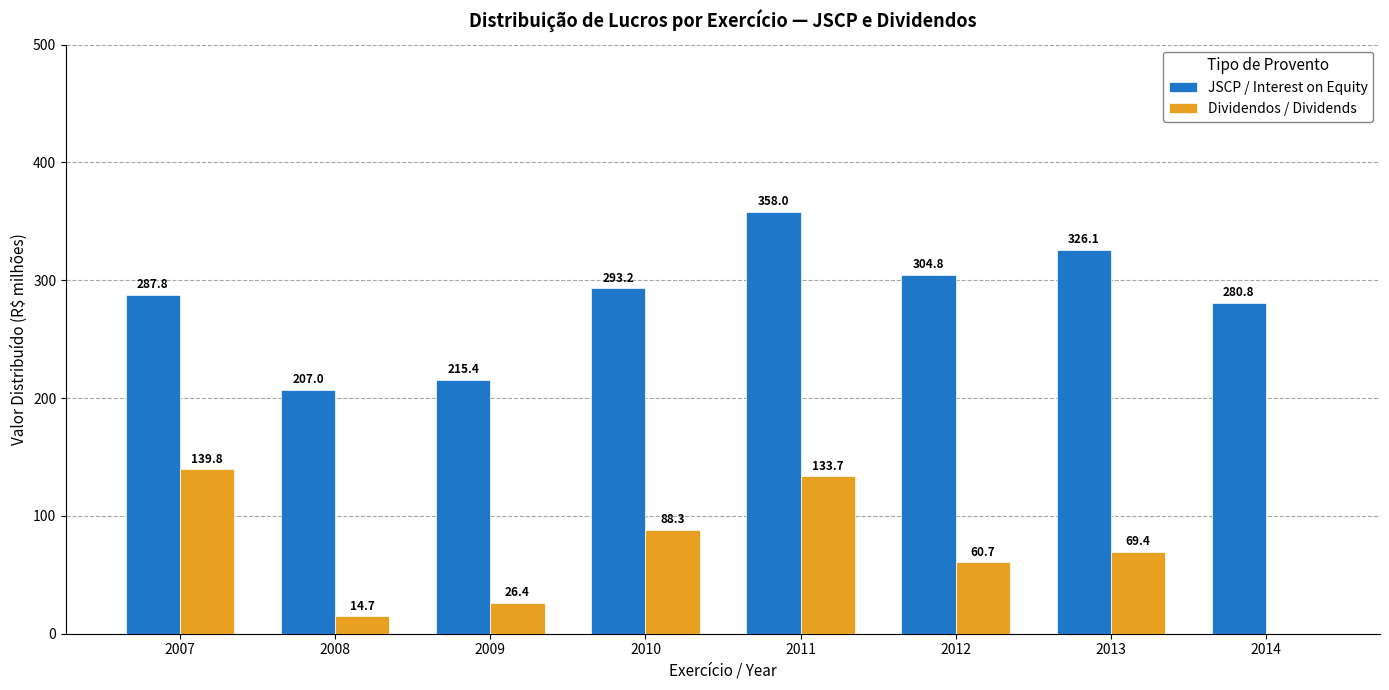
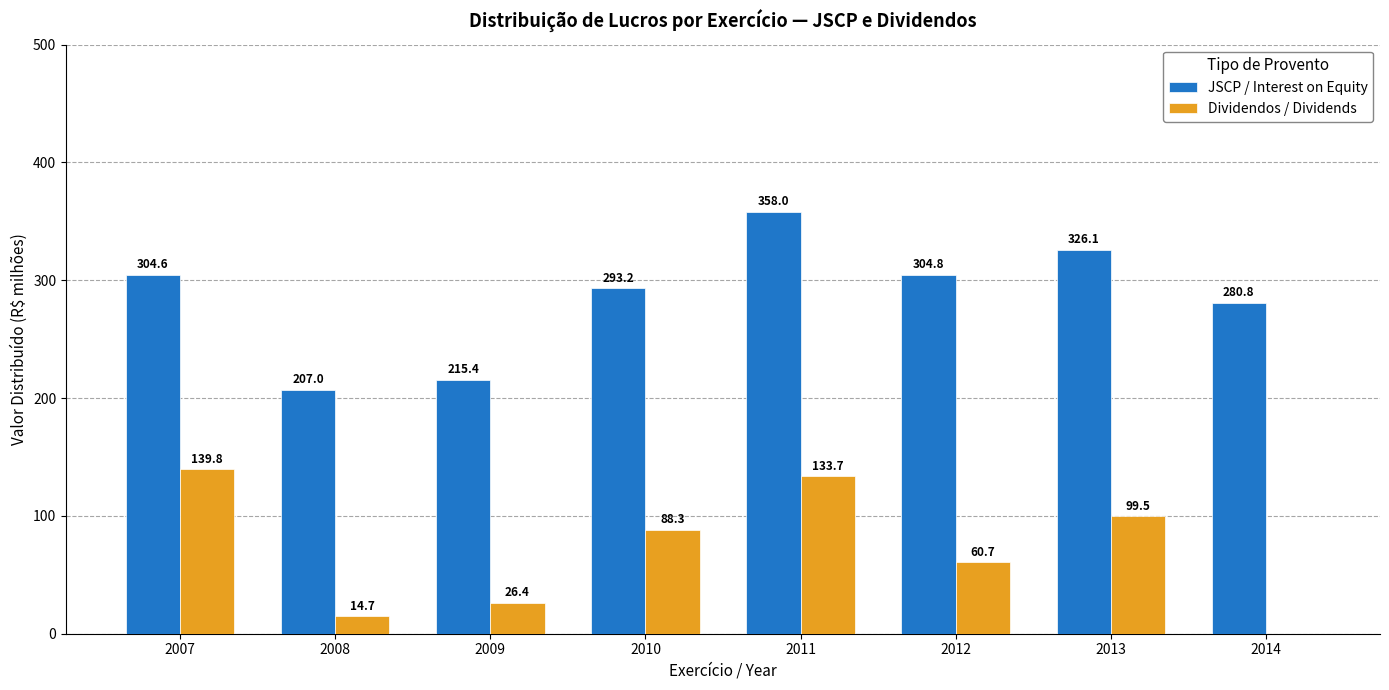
  {
    "JSCP / Interest on Equity": {
-     "2007": 287.8,
+     "2007": 304.6,
      "2008": 207.0,
      "2009": 215.4,
      "2010": 293.2,
      "2011": 358.0,
      "2012": 304.8,
      "2013": 326.1,
      "2014": 280.8
    },
    "Dividendos / Dividends": {
      "2007": 139.8,
      "2008": 14.7,
      "2009": 26.4,
      "2010": 88.3,
      "2011": 133.7,
      "2012": 60.7,
-     "2013": 69.4
+     "2013": 99.5
    }
  }
